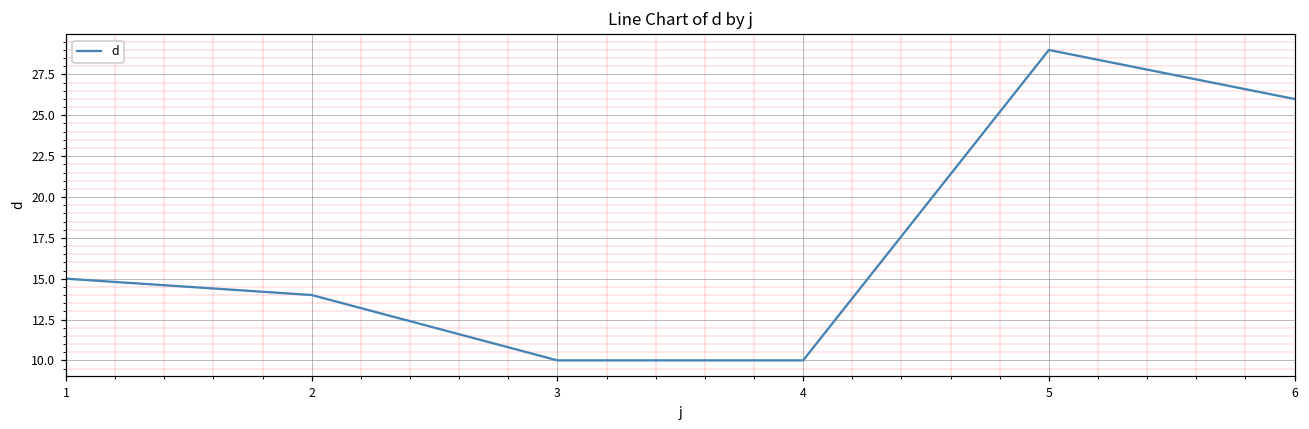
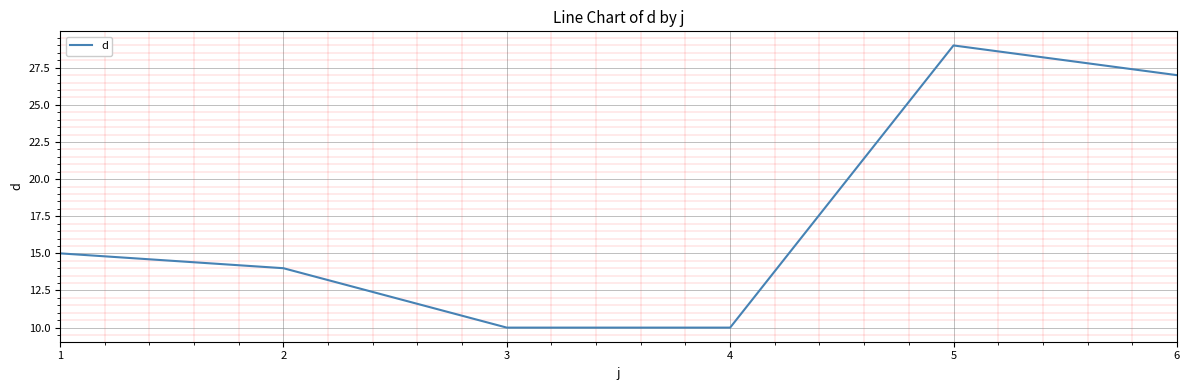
  {
    "1": 15,
    "2": 14,
    "3": 10,
    "4": 10,
    "5": 29,
-   "6": 26
+   "6": 27
  }
